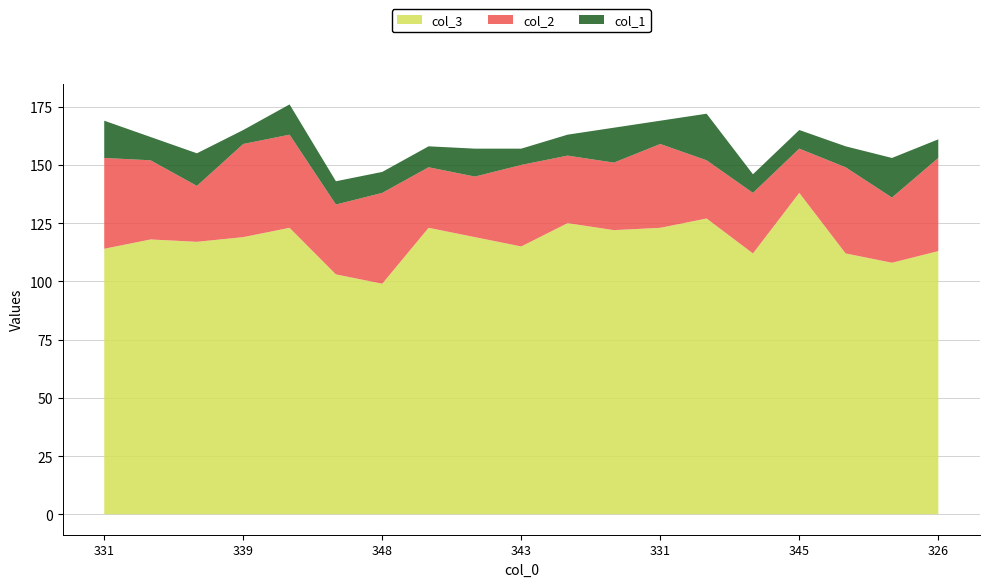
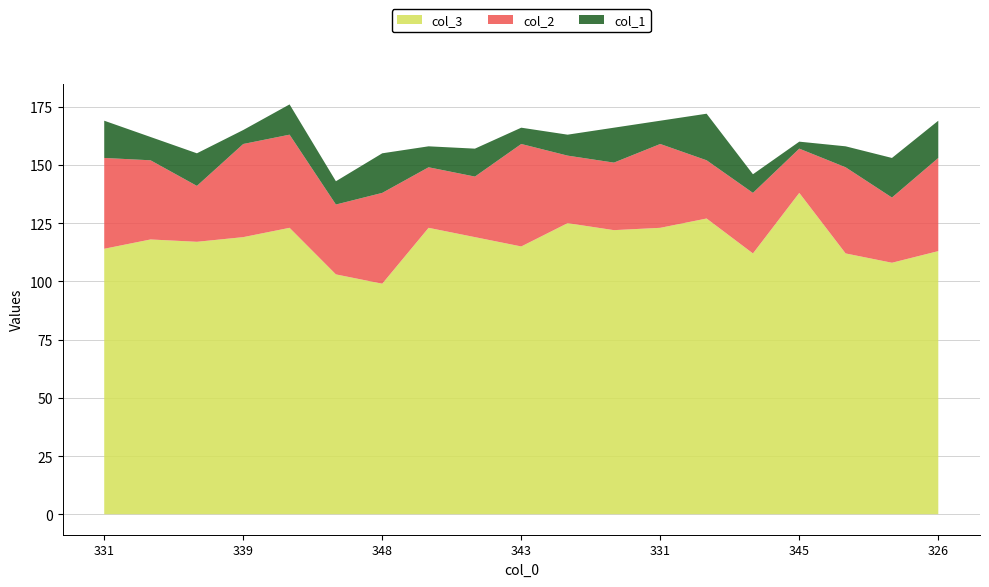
  {
    "col_3": {
      "339": 119,
      "348": 99,
      "343": 115,
      "345": 138,
      "326": 113
    },
    "col_2": {
      "339": 40,
      "348": 39,
-     "343": 35,
+     "343": 44,
      "345": 19,
      "326": 40
    },
    "col_1": {
      "339": 6,
-     "348": 9,
+     "348": 17,
      "343": 7,
-     "345": 8,
-     "326": 8
+     "345": 3,
+     "326": 16
    }
  }
